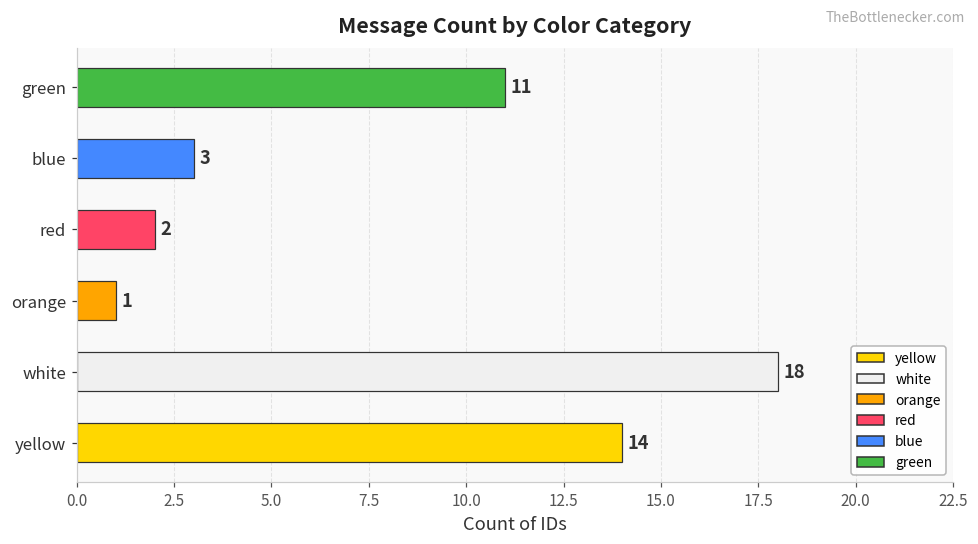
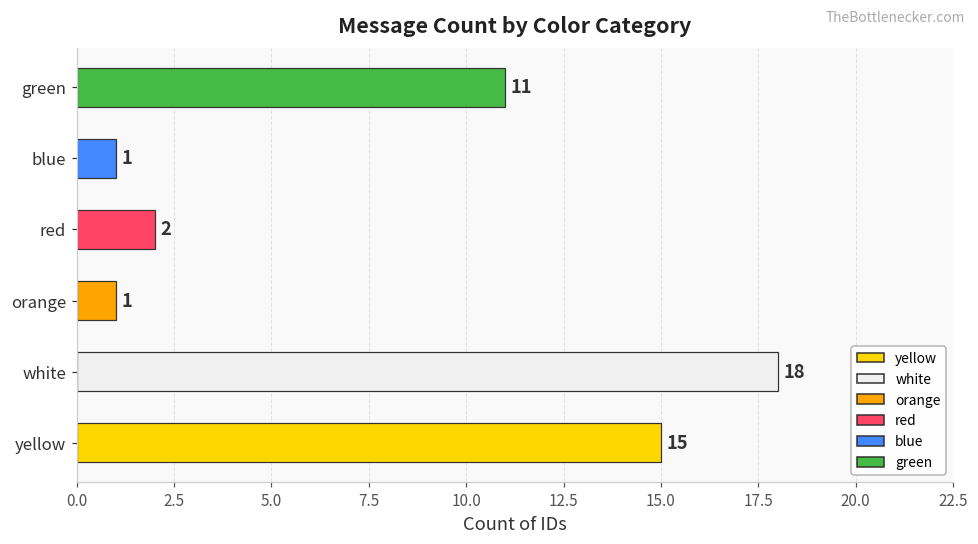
  {
    "green": 11,
-   "blue": 3,
+   "blue": 1,
    "red": 2,
    "orange": 1,
    "white": 18,
-   "yellow": 14
+   "yellow": 15
  }
